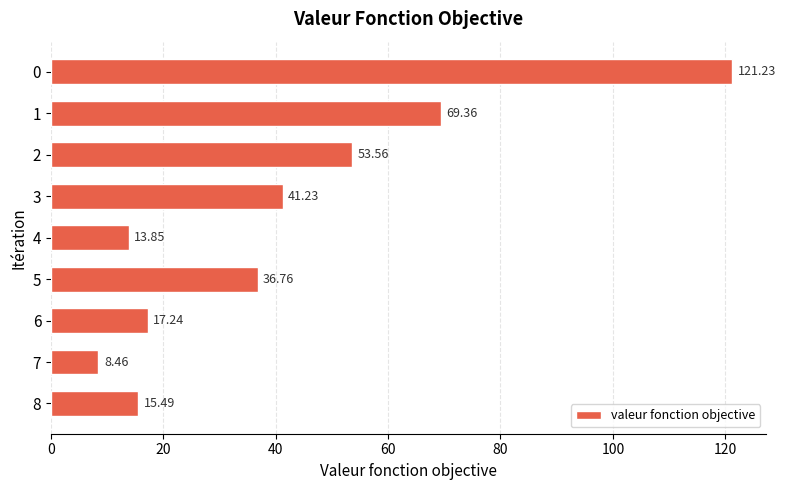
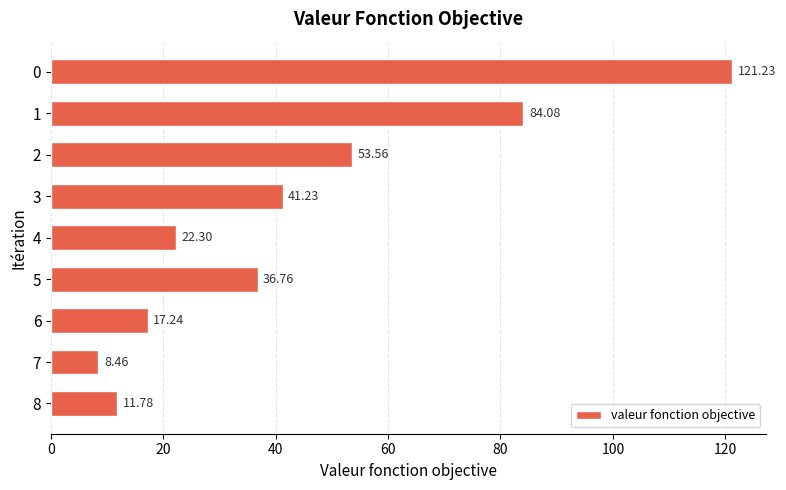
  {
    "0": 121.23,
-   "1": 69.36,
+   "1": 84.08,
    "2": 53.56,
    "3": 41.23,
-   "4": 13.85,
+   "4": 22.30,
    "5": 36.76,
    "6": 17.24,
    "7": 8.46,
-   "8": 15.49
+   "8": 11.78
  }
